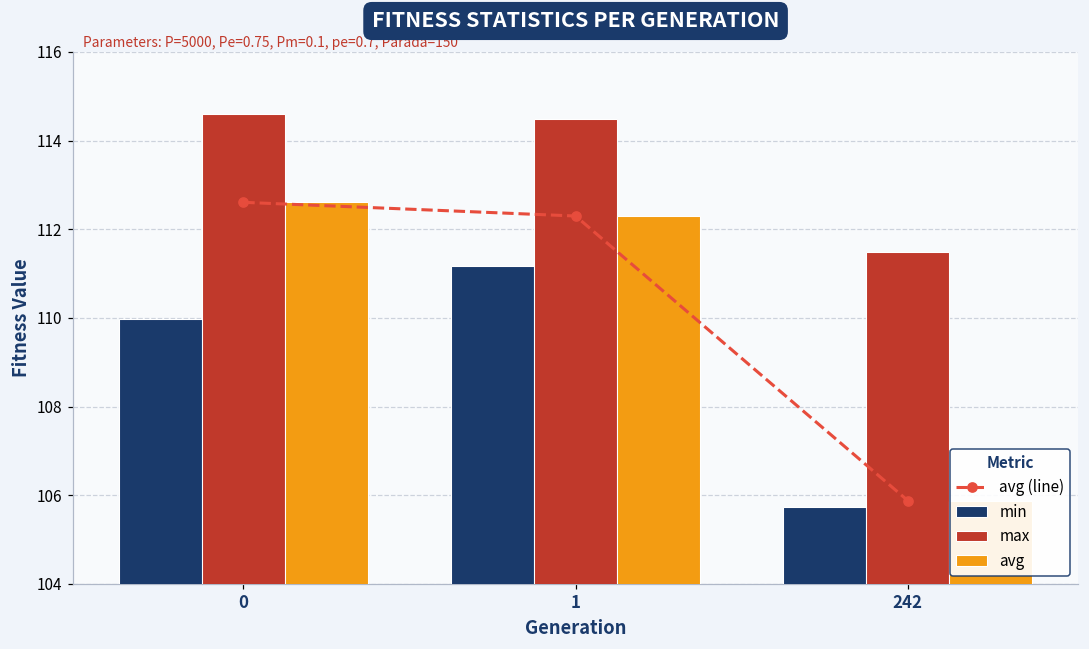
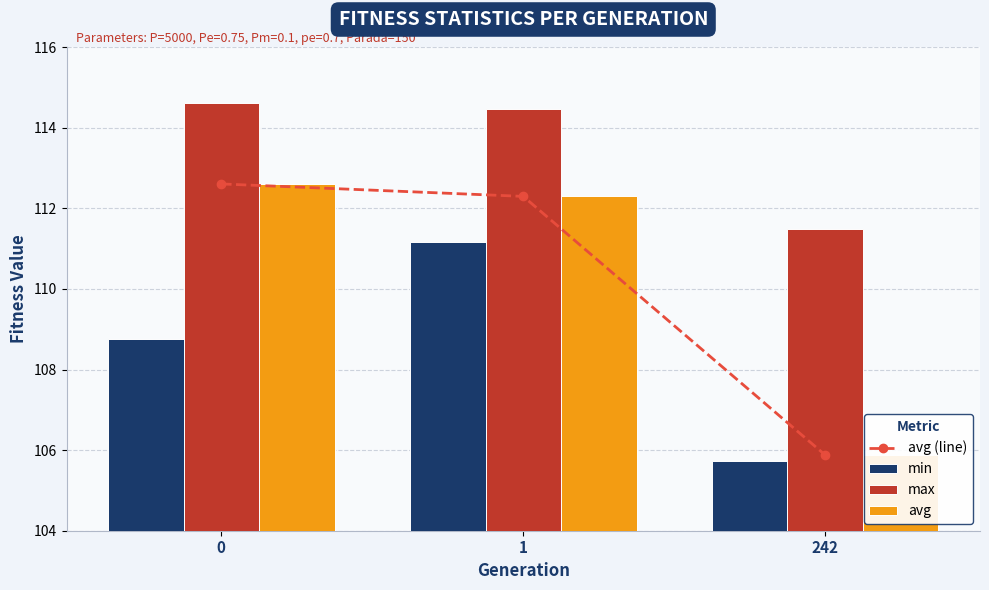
  {
    "min": {
-     "0": 110.0,
+     "0": 108.8,
      "1": 111.2,
      "242": 105.7
    },
    "avg": {
      "0": 112.6,
      "1": 112.3
    }
  }
